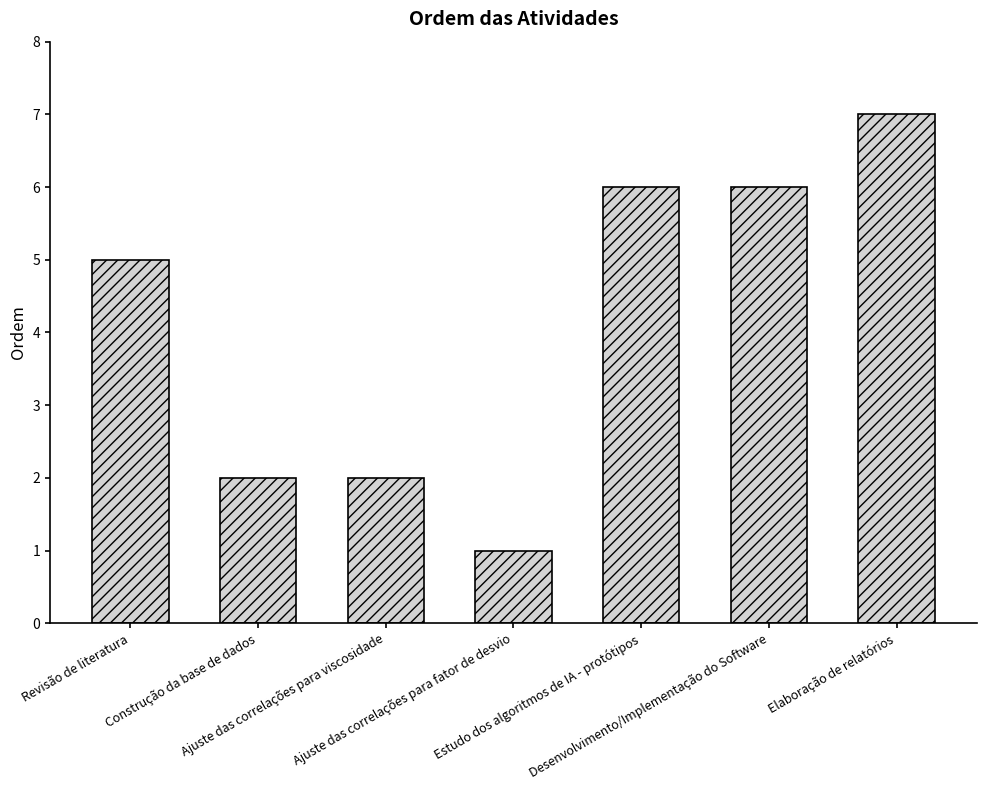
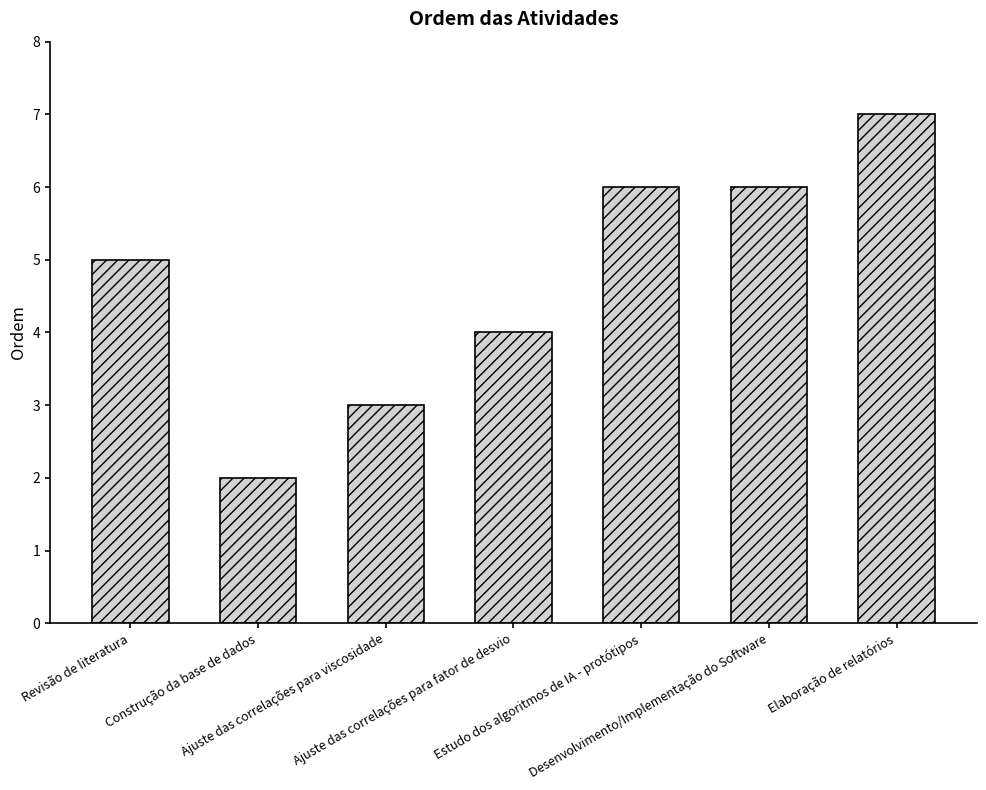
  {
    "Revisão de literatura": 5,
    "Construção da base de dados": 2,
-   "Ajuste das correlações para viscosidade": 2,
-   "Ajuste das correlações para fator de desvio": 1,
+   "Ajuste das correlações para viscosidade": 3,
+   "Ajuste das correlações para fator de desvio": 4,
    "Estudo dos algoritmos de IA - protótipos": 6,
    "Desenvolvimento/Implementação do Software": 6,
    "Elaboração de relatórios": 7
  }
